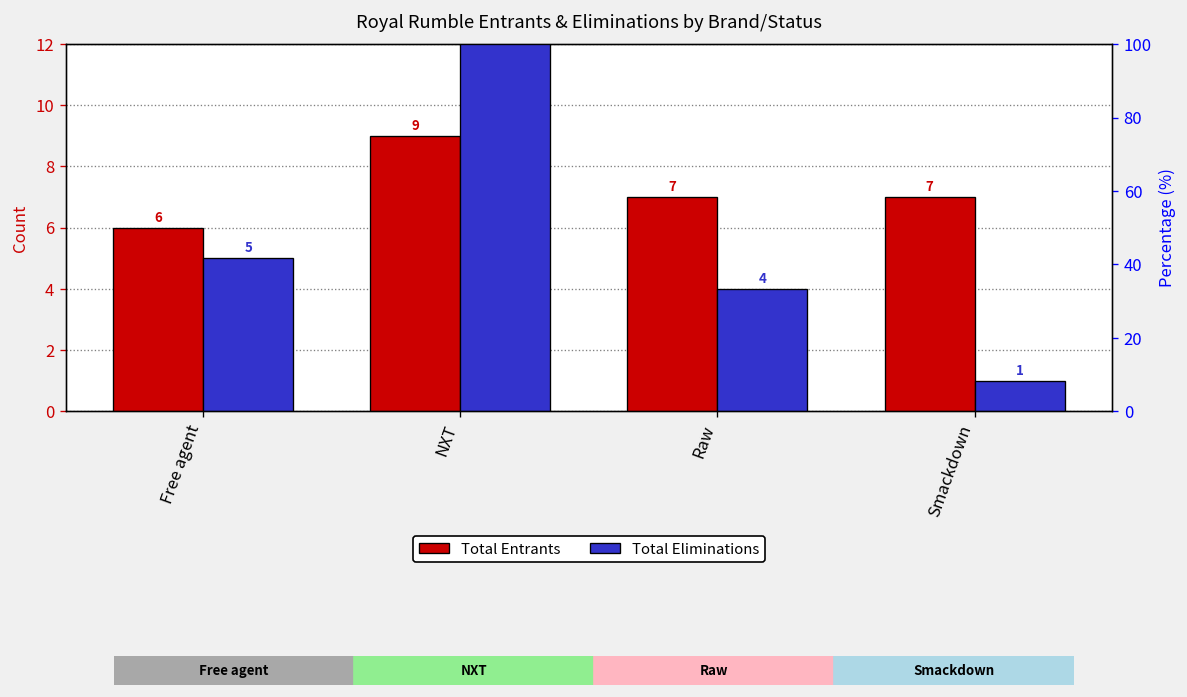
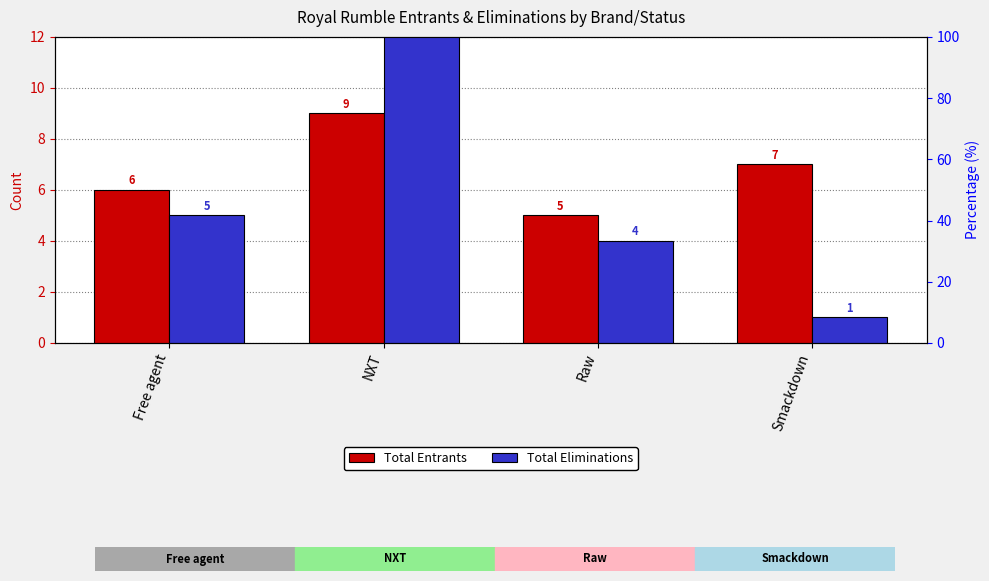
  {
    "Total Entrants": {
      "Free agent": 6,
      "NXT": 9,
-     "Raw": 7,
+     "Raw": 5,
      "Smackdown": 7
    },
    "Total Eliminations": {
      "Free agent": 5,
      "Raw": 4,
      "Smackdown": 1
    }
  }
